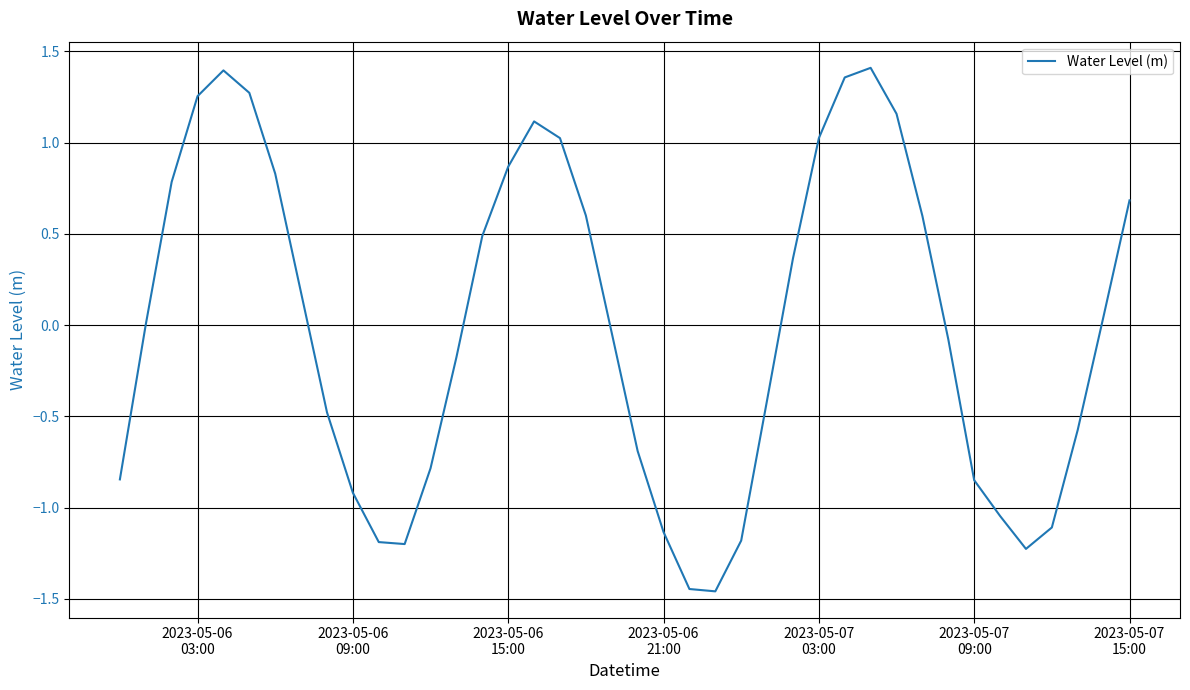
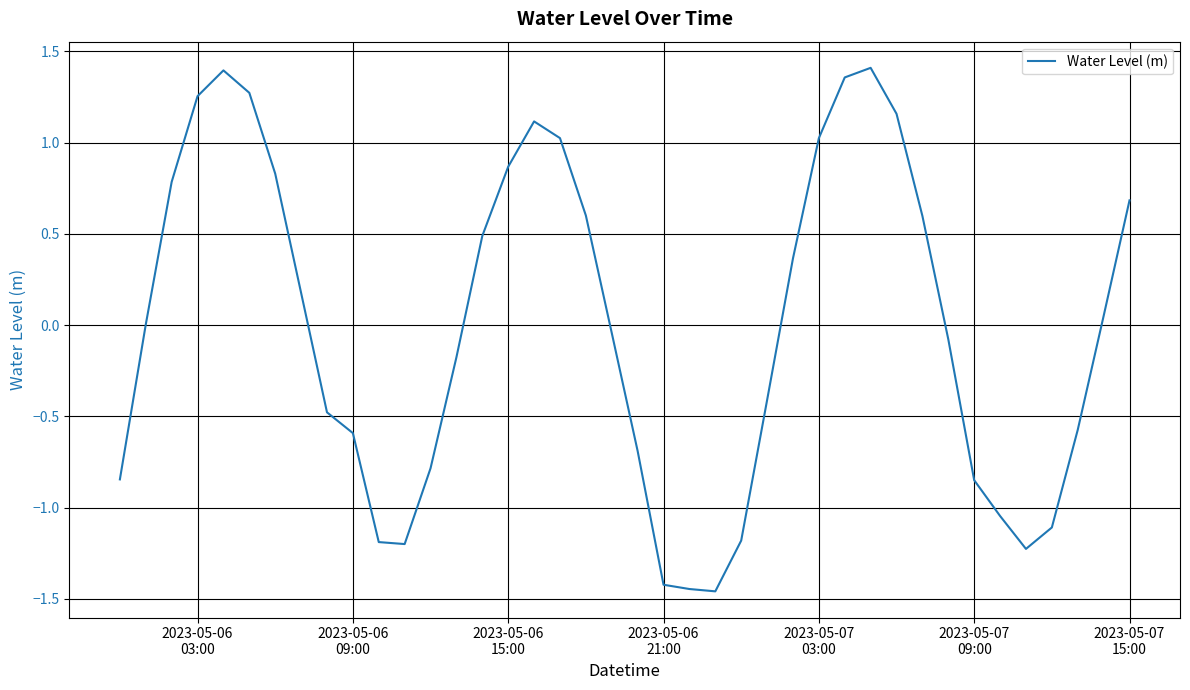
  {
    "2023-05-06 03:00": 1.25,
-   "2023-05-06 09:00": -0.92,
+   "2023-05-06 09:00": -0.59,
    "2023-05-06 15:00": 0.87,
-   "2023-05-06 21:00": -1.13,
+   "2023-05-06 21:00": -1.42,
    "2023-05-07 03:00": 1.02,
    "2023-05-07 09:00": -0.85,
    "2023-05-07 15:00": 0.68
  }
